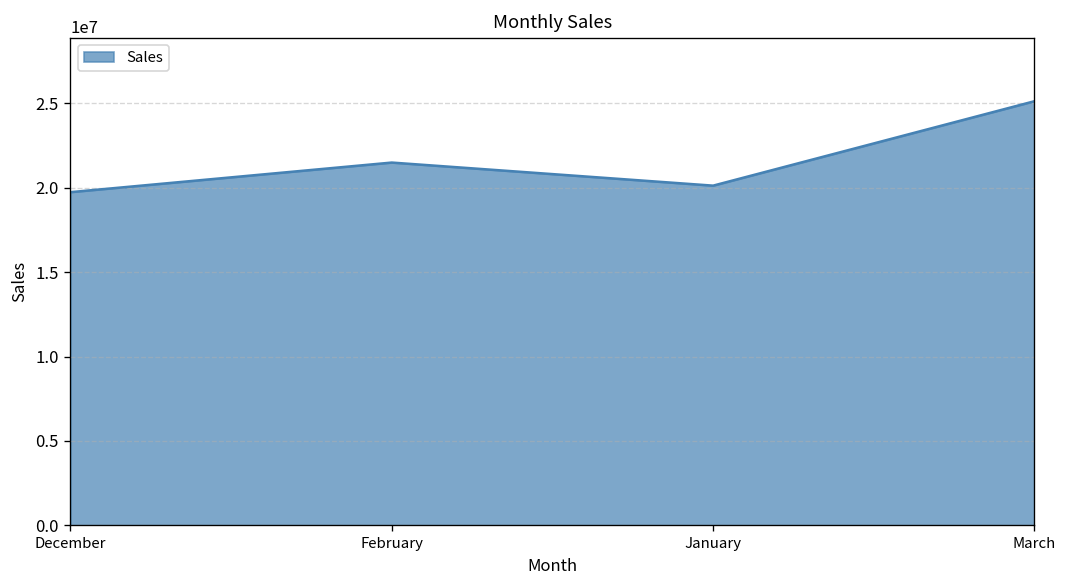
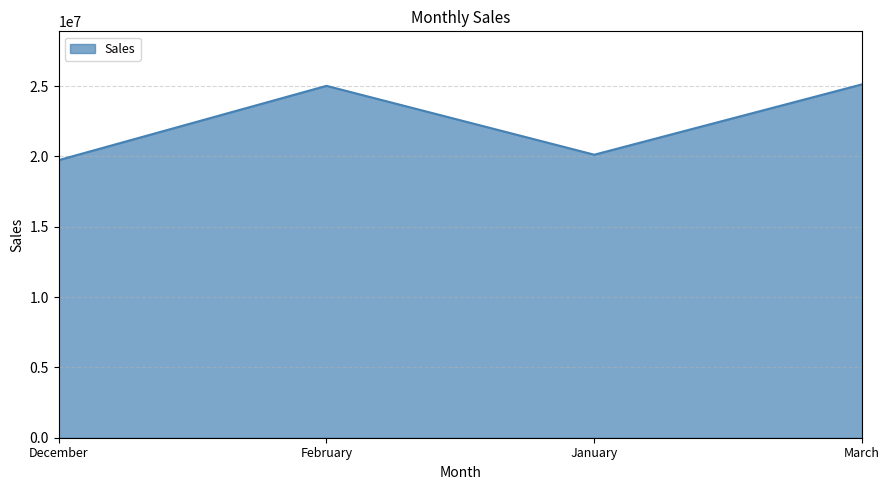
  {
    "December": 19700000,
-   "February": 21500000,
+   "February": 25000000,
    "January": 20100000,
    "March": 25100000
  }
